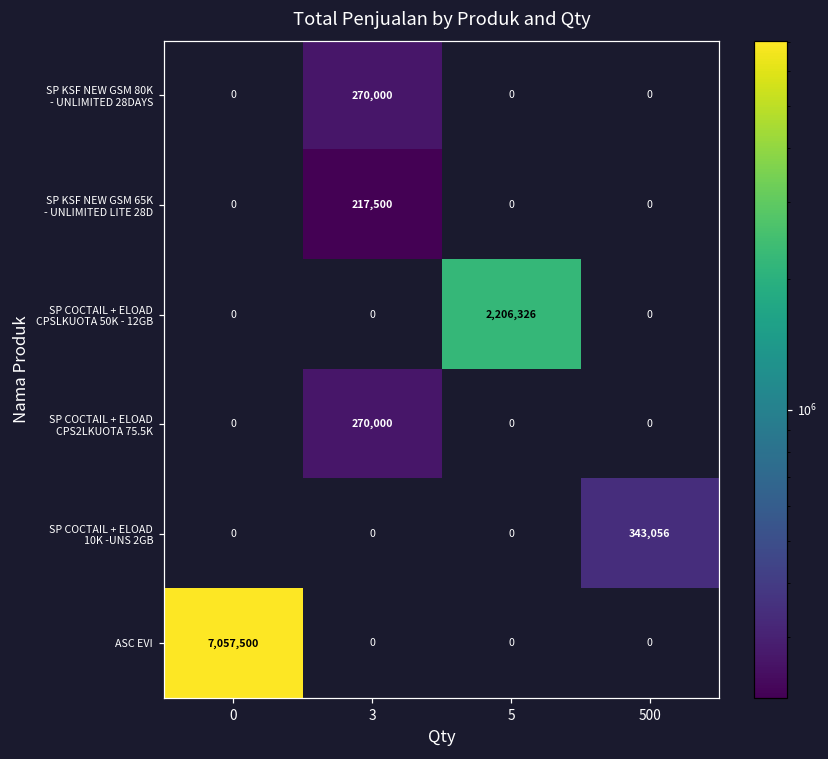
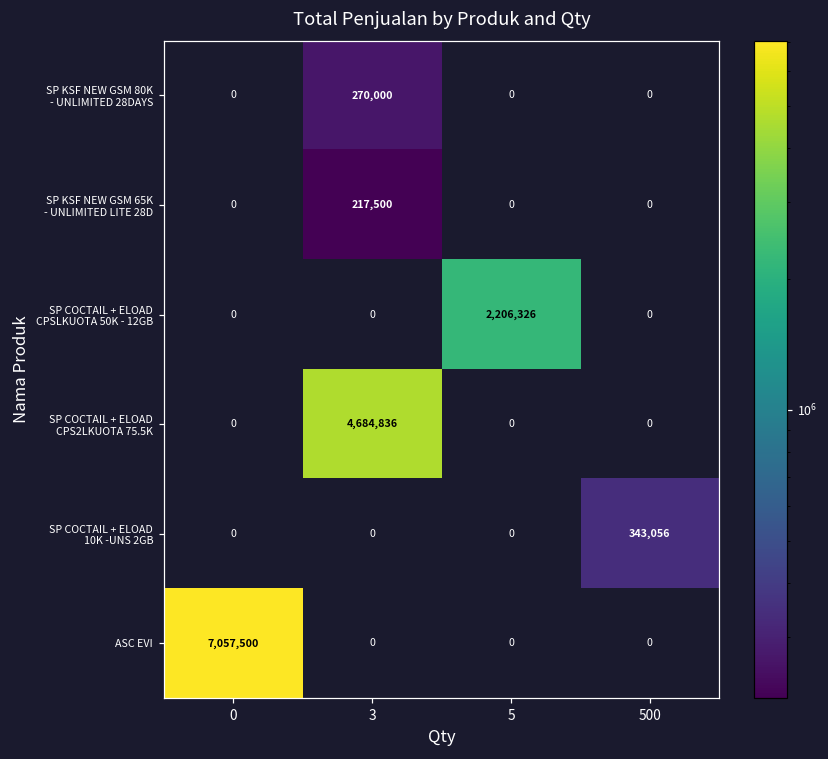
  {
    "SP KSF NEW GSM 80K - UNLIMITED 28DAYS": {
      "0": "0",
      "3": "270,000",
      "5": "0",
      "500": "0"
    },
    "SP KSF NEW GSM 65K - UNLIMITED LITE 28D": {
      "0": "0",
      "3": "217,500",
      "5": "0",
      "500": "0"
    },
    "SP COCTAIL + ELOAD CPSLKUOTA 50K - 12GB": {
      "0": "0",
      "3": "0",
      "5": "2,206,326",
      "500": "0"
    },
    "SP COCTAIL + ELOAD CPS2LKUOTA 75.5K": {
      "0": "0",
-     "3": "270,000",
+     "3": "4,684,836",
      "5": "0",
      "500": "0"
    },
    "SP COCTAIL + ELOAD 10K -UNS 2GB": {
      "0": "0",
      "3": "0",
      "5": "0",
      "500": "343,056"
    },
    "ASC EVI": {
      "0": "7,057,500",
      "3": "0",
      "5": "0",
      "500": "0"
    }
  }
